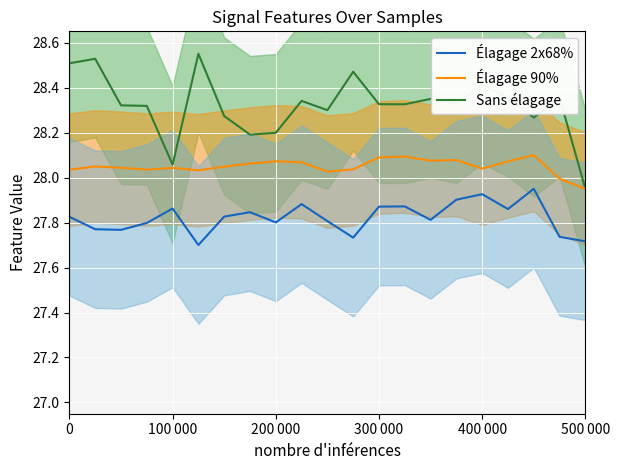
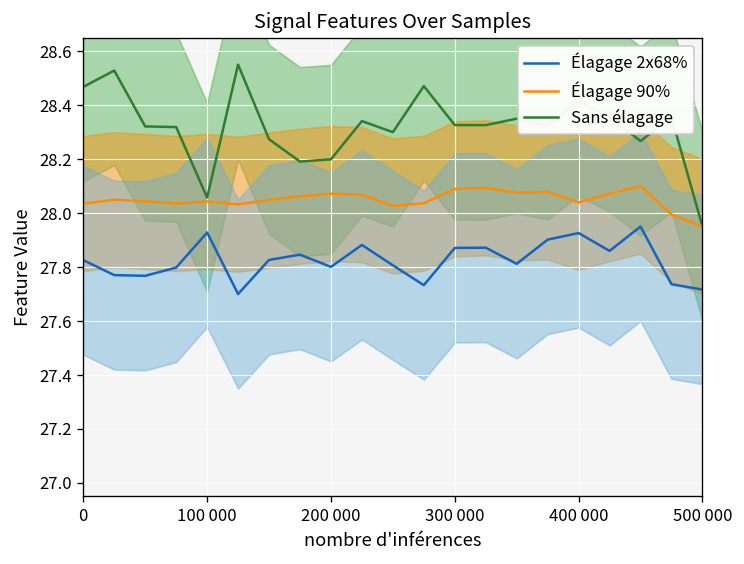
  {
    "Sans élagage": {
-     "0": 28.51,
+     "0": 28.47,
      "100 000": 28.06,
      "200 000": 28.20,
      "300 000": 28.33
    },
    "Élagage 2x68%": {
      "0": 27.83,
-     "100 000": 27.86,
+     "100 000": 27.93,
      "200 000": 27.80,
      "300 000": 27.87,
      "400 000": 27.93,
      "500 000": 27.72
    }
  }
